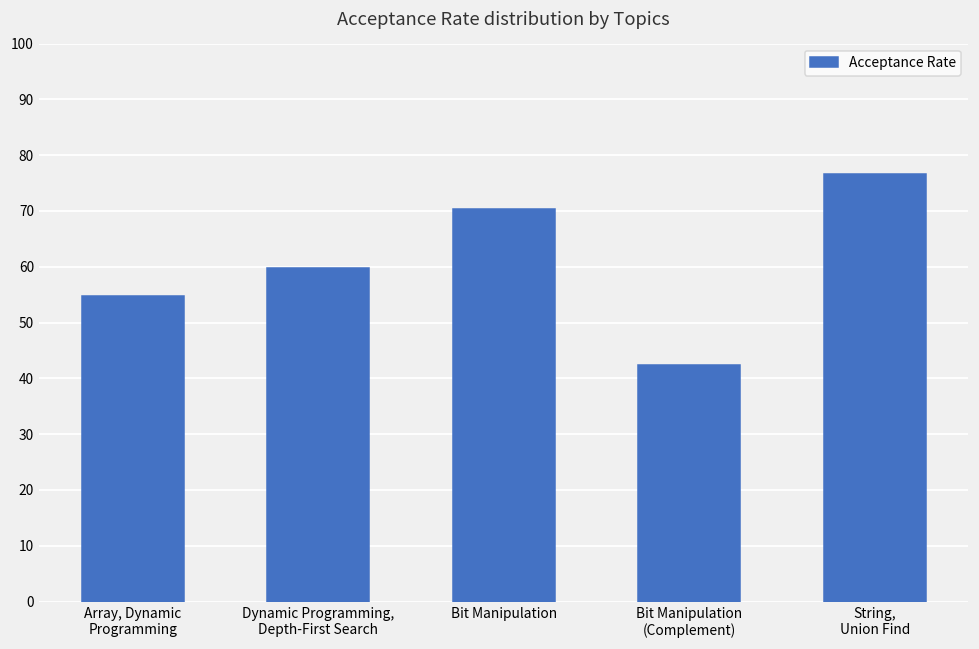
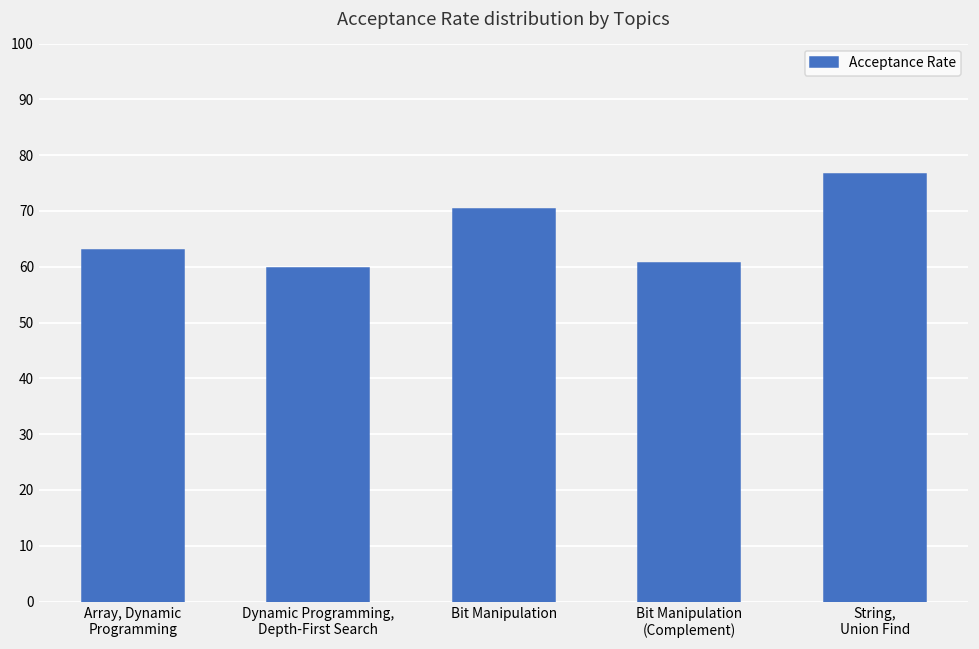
  {
-   "Array, Dynamic Programming": 55,
+   "Array, Dynamic Programming": 63,
    "Dynamic Programming, Depth-First Search": 60,
    "Bit Manipulation": 70,
-   "Bit Manipulation (Complement)": 42,
+   "Bit Manipulation (Complement)": 61,
    "String, Union Find": 77
  }
